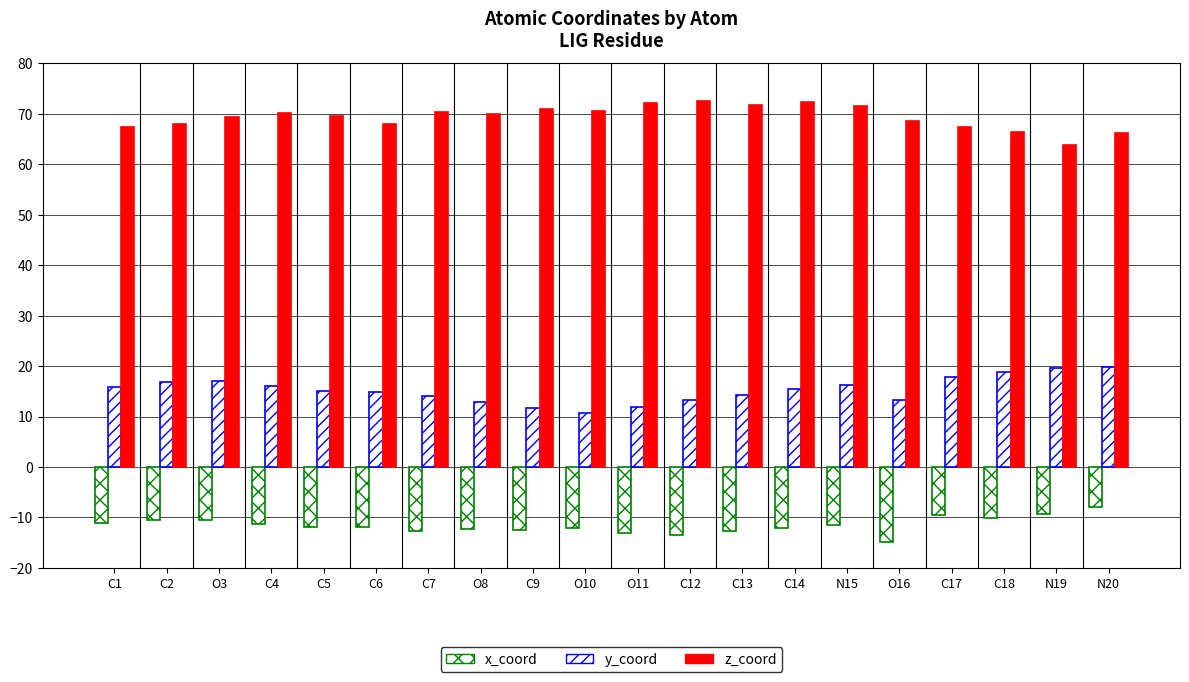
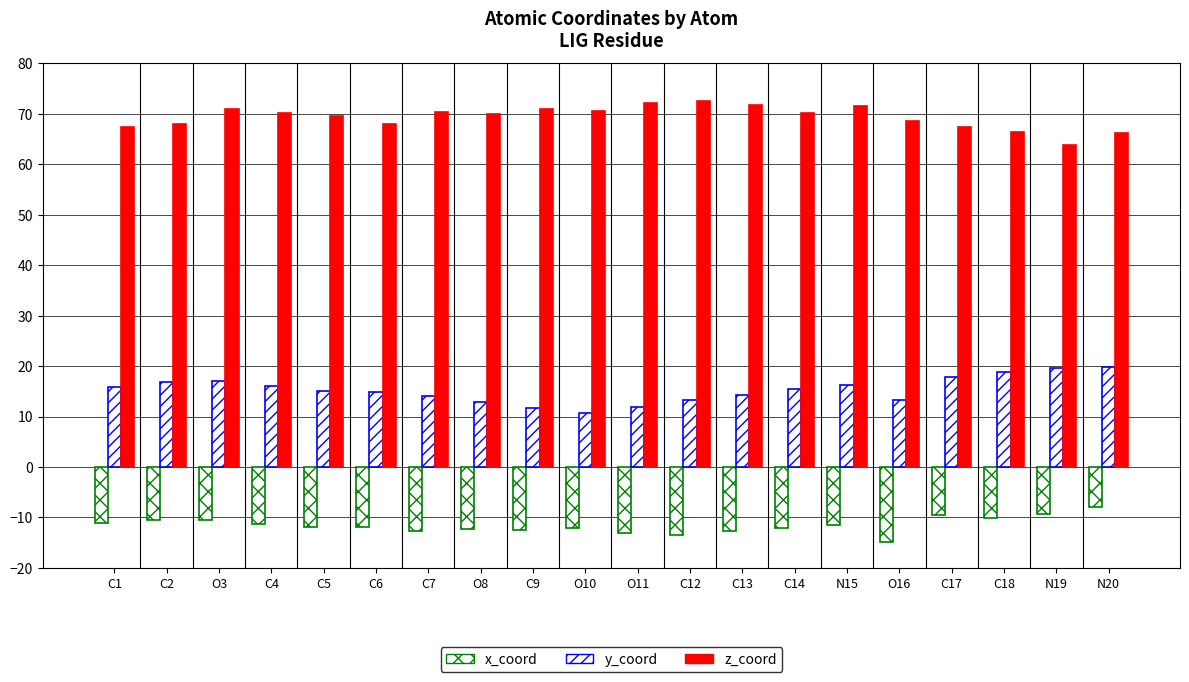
  {
    "z_coord": {
      "C1": 67,
      "C2": 68,
-     "O3": 69,
+     "O3": 71,
      "C4": 70,
      "C5": 69,
      "C6": 68,
      "C7": 70,
      "O8": 70,
      "C9": 71,
      "O10": 71,
      "O11": 72,
      "C12": 72,
      "C13": 72,
-     "C14": 72,
+     "C14": 70,
      "N15": 71,
      "O16": 69,
      "C17": 67,
      "C18": 66,
      "N19": 64,
      "N20": 66
    }
  }
